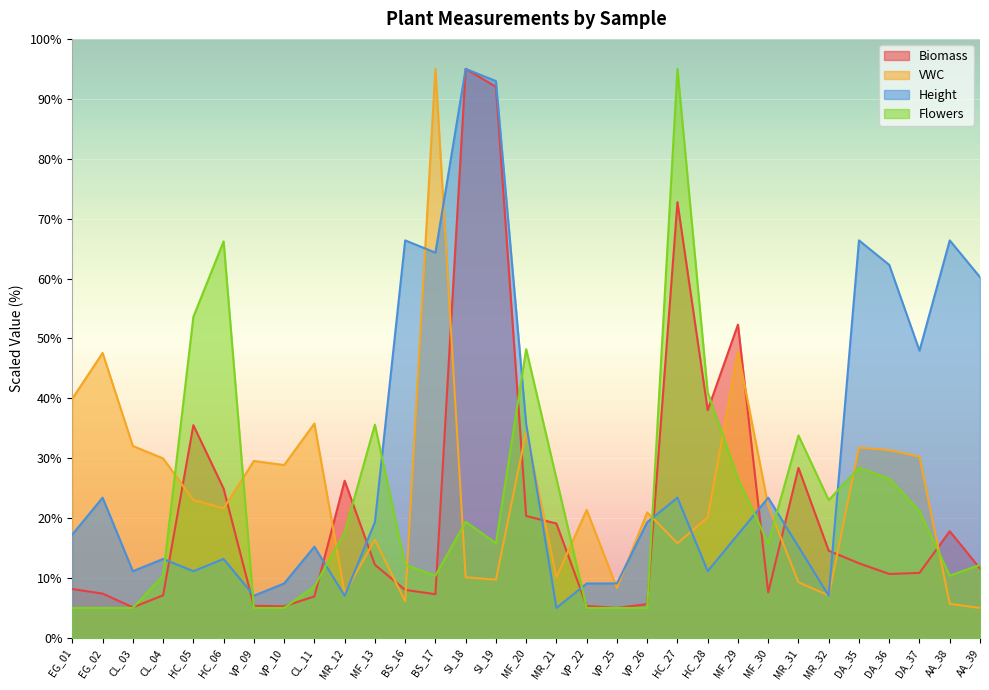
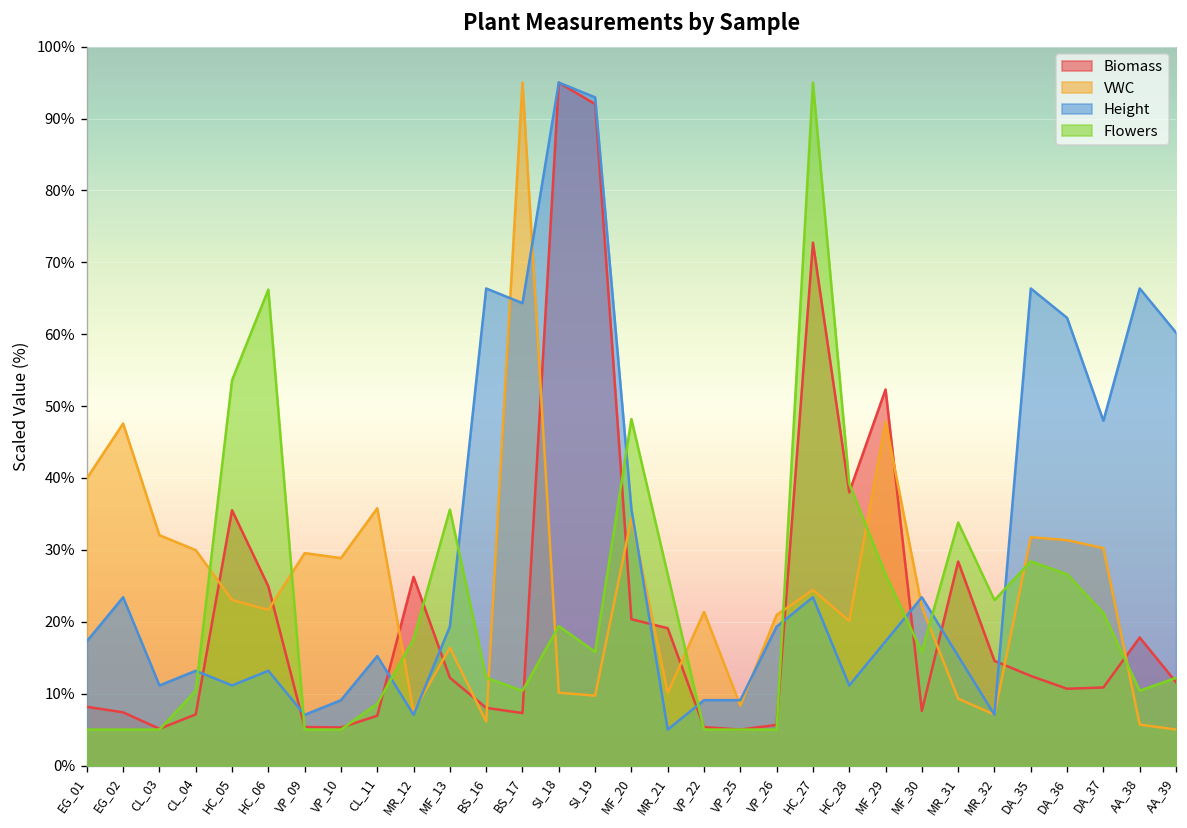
  {
    "Biomass": {
      "EG_01": "8%",
      "EG_02": "7%",
      "CL_04": "7%",
      "HC_05": "36%",
      "HC_06": "25%",
      "CL_11": "7%",
      "MR_12": "26%",
      "MF_13": "12%",
      "BS_16": "8%",
      "BS_17": "7%",
      "SI_19": "92%",
      "MF_20": "20%",
      "MR_21": "19%",
      "VP_26": "6%",
      "HC_27": "73%",
      "HC_28": "38%",
      "MF_29": "52%",
      "MF_30": "8%",
      "MR_31": "28%",
      "MR_32": "15%",
      "DA_35": "12%",
      "DA_36": "11%",
      "DA_37": "11%",
      "AA_38": "18%",
      "AA_39": "12%"
    },
    "VWC": {
      "EG_01": "40%",
      "EG_02": "48%",
      "CL_03": "32%",
      "CL_04": "30%",
      "HC_05": "23%",
      "HC_06": "22%",
      "VP_09": "30%",
      "VP_10": "29%",
      "CL_11": "36%",
      "MR_12": "7%",
      "MF_13": "16%",
      "BS_16": "6%",
      "BS_17": "95%",
      "SI_18": "10%",
      "SI_19": "10%",
      "MF_20": "34%",
      "MR_21": "10%",
      "VP_22": "21%",
      "VP_25": "8%",
      "VP_26": "21%",
-     "HC_27": "16%",
+     "HC_27": "24%",
      "HC_28": "20%",
      "MF_29": "48%",
      "MF_30": "22%",
      "MR_31": "9%",
      "DA_35": "32%",
      "DA_36": "31%",
      "DA_37": "30%",
      "AA_38": "6%",
      "AA_39": "5%"
    },
    "Height": {
      "EG_01": "17%",
      "EG_02": "23%",
      "CL_03": "11%",
      "CL_04": "13%",
      "HC_05": "11%",
      "HC_06": "13%",
      "VP_09": "7%",
      "VP_10": "9%",
      "CL_11": "15%",
      "MR_12": "7%",
      "MF_13": "19%",
      "BS_16": "66%",
      "BS_17": "64%",
      "SI_19": "93%",
      "MF_20": "36%",
      "MR_21": "5%",
      "VP_22": "9%",
      "VP_25": "9%",
      "VP_26": "19%",
      "HC_27": "23%",
      "HC_28": "11%",
      "MF_29": "17%",
      "MF_30": "23%",
      "MR_31": "15%",
      "DA_35": "66%",
      "DA_36": "62%",
      "DA_37": "48%",
      "AA_38": "66%",
      "AA_39": "60%"
    },
    "Flowers": {
      "EG_01": "5%",
      "EG_02": "5%",
      "CL_04": "10%",
      "HC_05": "54%",
      "HC_06": "66%",
      "CL_11": "9%",
      "MR_12": "18%",
      "MF_13": "36%",
      "BS_16": "12%",
      "BS_17": "10%",
      "SI_18": "19%",
      "SI_19": "16%",
      "MF_20": "48%",
      "MR_21": "27%",
      "VP_26": "5%",
      "HC_27": "95%",
-     "HC_28": "41%",
+     "HC_28": "39%",
      "MF_29": "27%",
      "MF_30": "16%",
      "MR_31": "34%",
      "MR_32": "23%",
      "DA_35": "28%",
      "DA_36": "27%",
      "DA_37": "21%",
      "AA_38": "10%",
      "AA_39": "12%"
    }
  }
